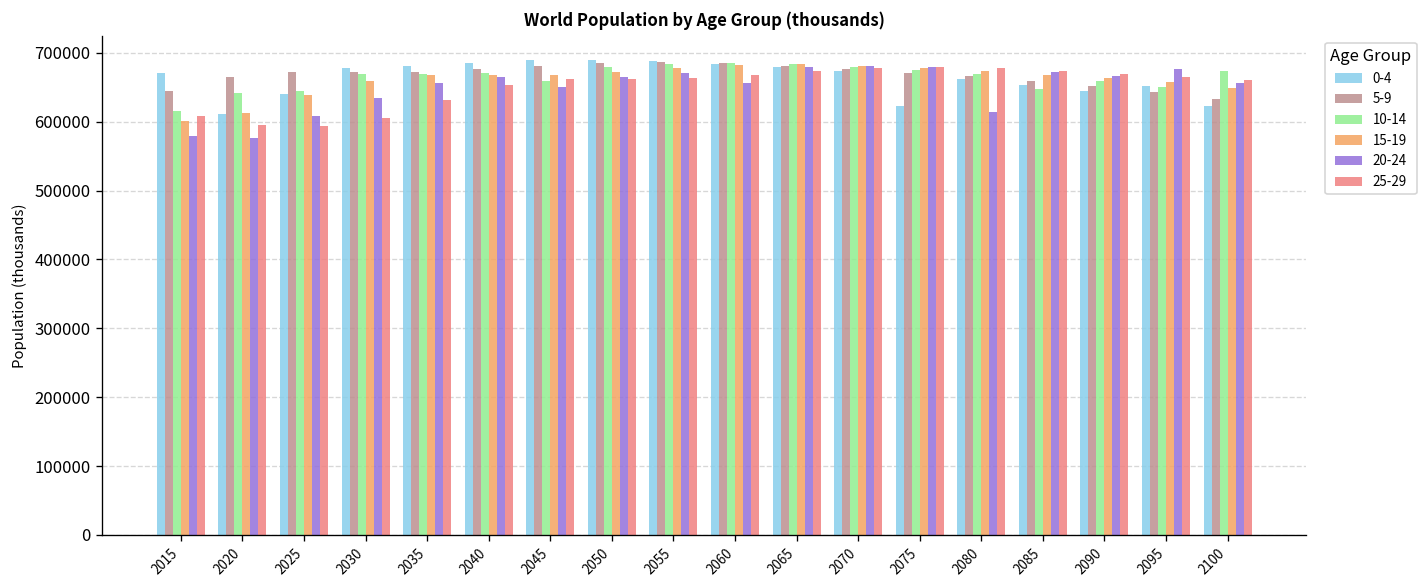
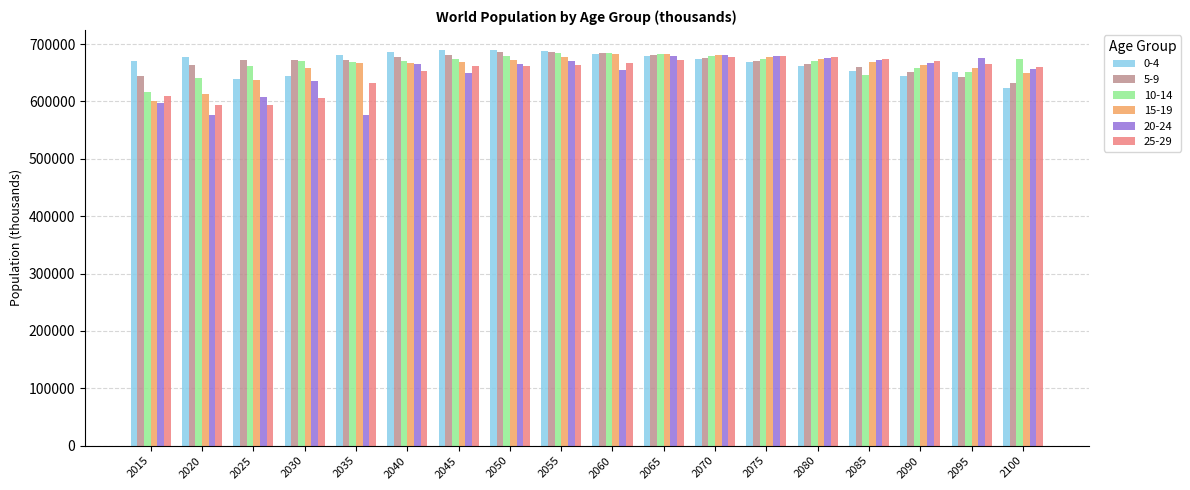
  {
    "0-4": {
      "2015": 670000,
-     "2020": 610000,
+     "2020": 680000,
      "2025": 640000,
-     "2030": 680000,
+     "2030": 650000,
      "2035": 680000,
      "2040": 690000,
      "2045": 690000,
      "2050": 690000,
      "2055": 690000,
      "2060": 680000,
      "2065": 680000,
      "2070": 670000,
-     "2075": 620000,
+     "2075": 670000,
      "2080": 660000,
      "2085": 650000,
      "2090": 640000,
      "2095": 650000,
      "2100": 620000
    },
    "10-14": {
      "2015": 620000,
      "2020": 640000,
-     "2025": 650000,
+     "2025": 660000,
      "2030": 670000,
      "2035": 670000,
      "2040": 670000,
-     "2045": 660000,
+     "2045": 670000,
      "2050": 680000,
      "2055": 680000,
      "2060": 690000,
      "2065": 680000,
      "2070": 680000,
      "2075": 670000,
      "2080": 670000,
      "2085": 650000,
      "2090": 660000,
      "2095": 650000,
      "2100": 670000
    },
    "20-24": {
-     "2015": 580000,
+     "2015": 600000,
      "2020": 580000,
      "2025": 610000,
      "2030": 640000,
-     "2035": 660000,
+     "2035": 580000,
      "2040": 670000,
      "2045": 650000,
      "2050": 670000,
      "2055": 670000,
      "2060": 660000,
      "2065": 680000,
      "2070": 680000,
      "2075": 680000,
-     "2080": 610000,
+     "2080": 680000,
      "2085": 670000,
      "2090": 670000,
      "2095": 680000,
      "2100": 660000
    }
  }
